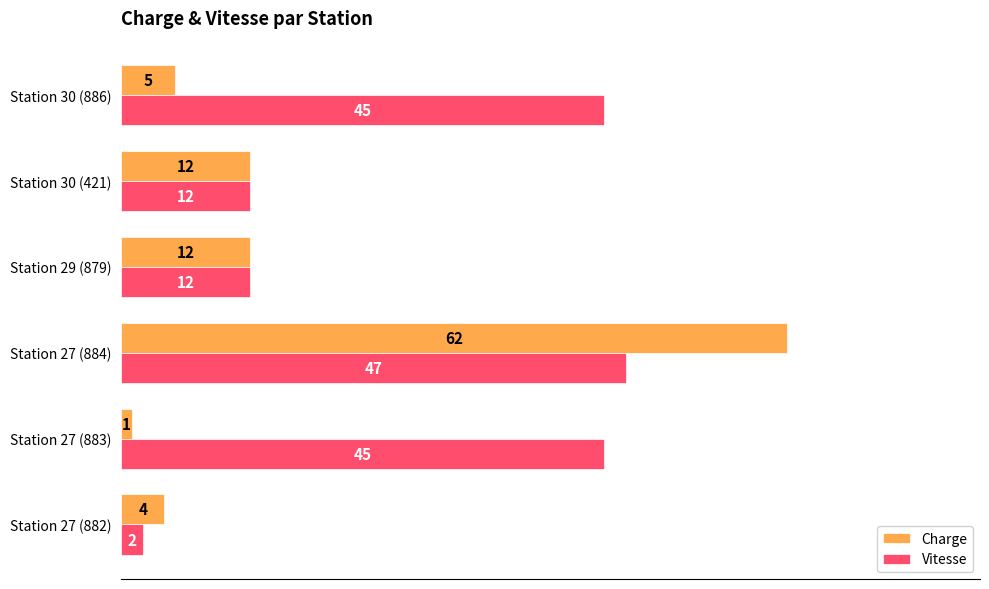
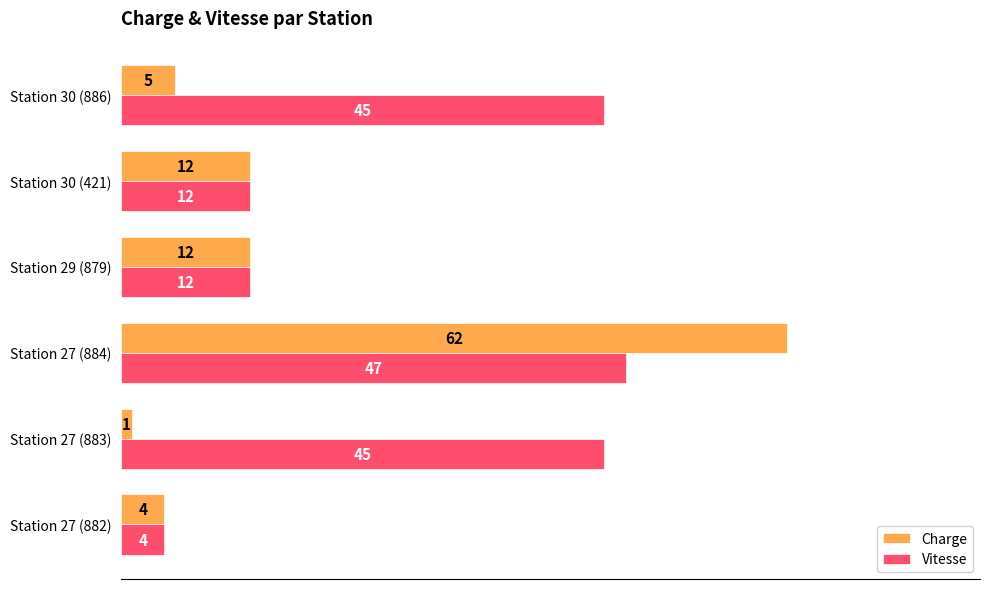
  {
    "Charge": {
      "Station 30 (886)": 5,
      "Station 30 (421)": 12,
      "Station 29 (879)": 12,
      "Station 27 (884)": 62,
      "Station 27 (883)": 1,
      "Station 27 (882)": 4
    },
    "Vitesse": {
      "Station 30 (886)": 45,
      "Station 30 (421)": 12,
      "Station 29 (879)": 12,
      "Station 27 (884)": 47,
      "Station 27 (883)": 45,
-     "Station 27 (882)": 2
+     "Station 27 (882)": 4
    }
  }
